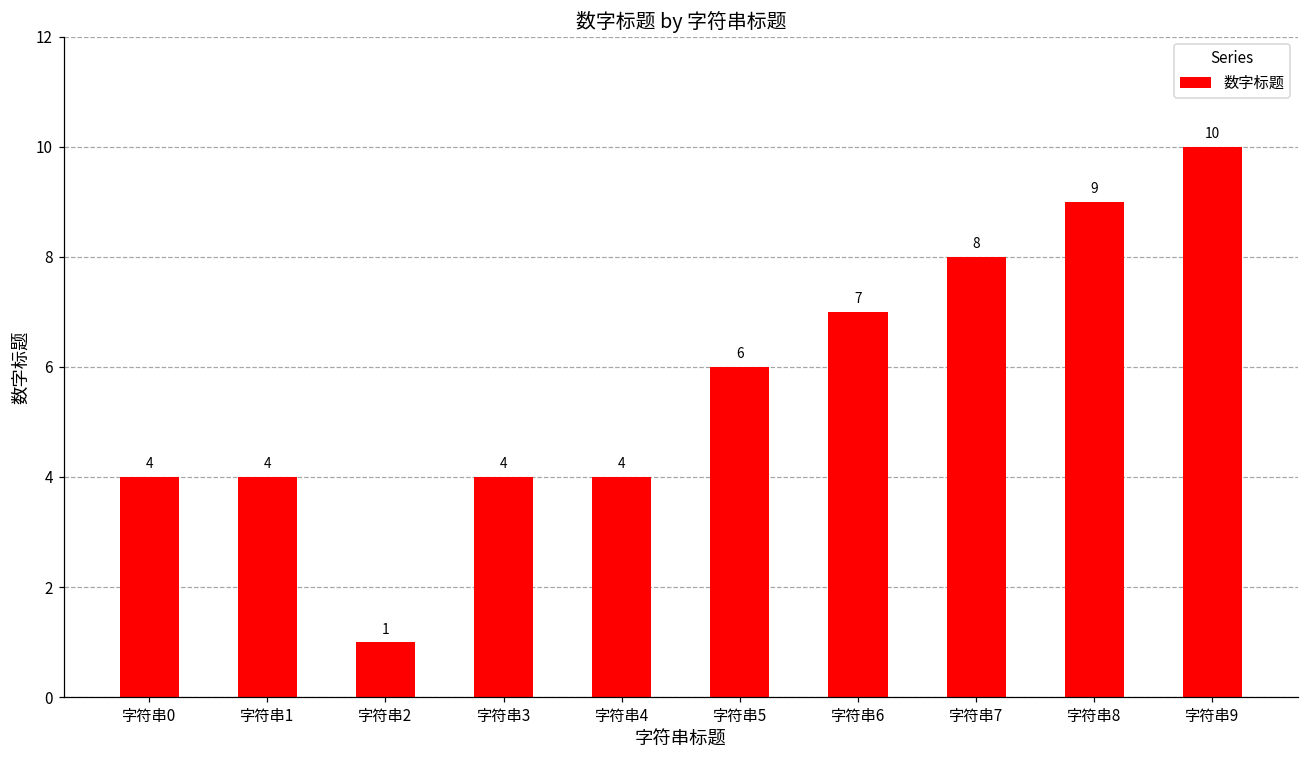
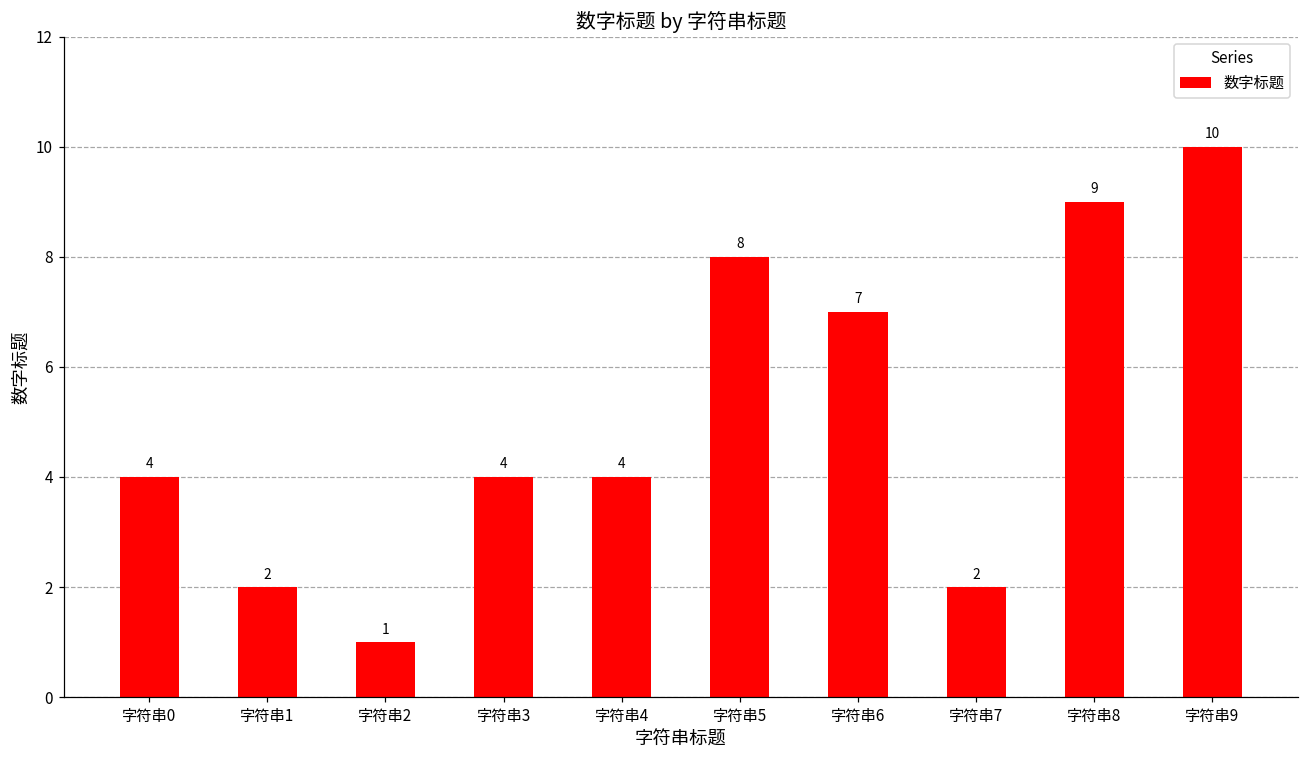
  {
    "字符串0": 4,
-   "字符串1": 4,
+   "字符串1": 2,
    "字符串2": 1,
    "字符串3": 4,
    "字符串4": 4,
-   "字符串5": 6,
+   "字符串5": 8,
    "字符串6": 7,
-   "字符串7": 8,
+   "字符串7": 2,
    "字符串8": 9,
    "字符串9": 10
  }
